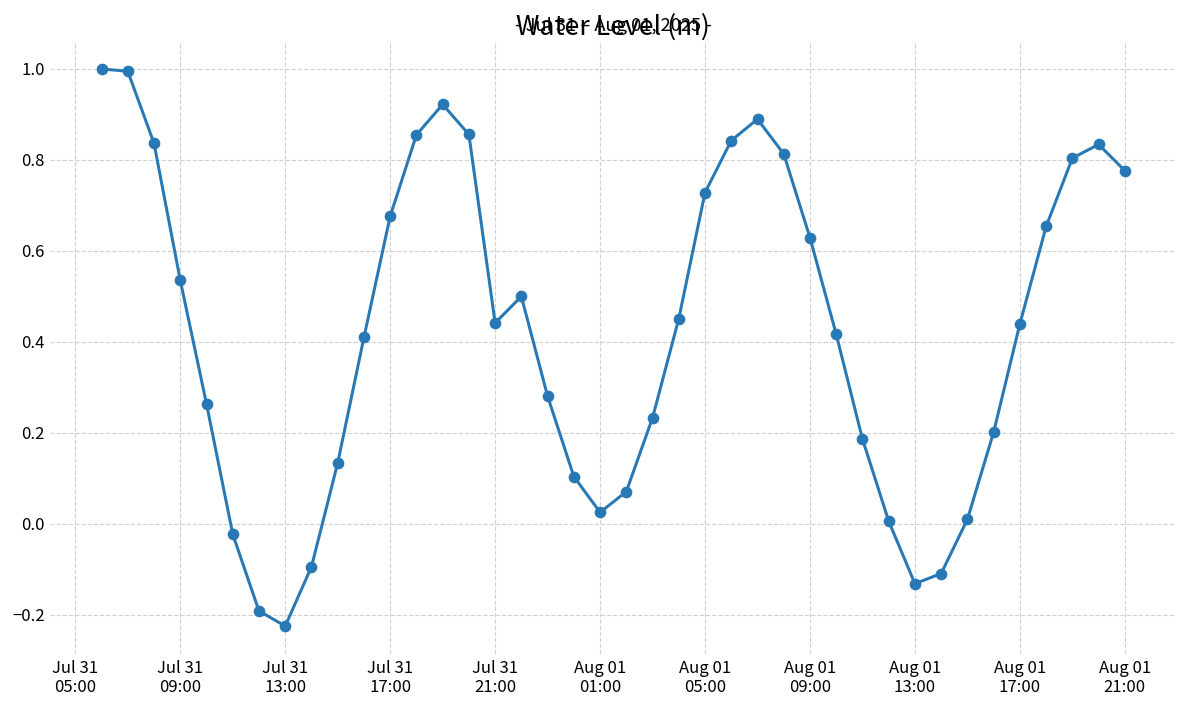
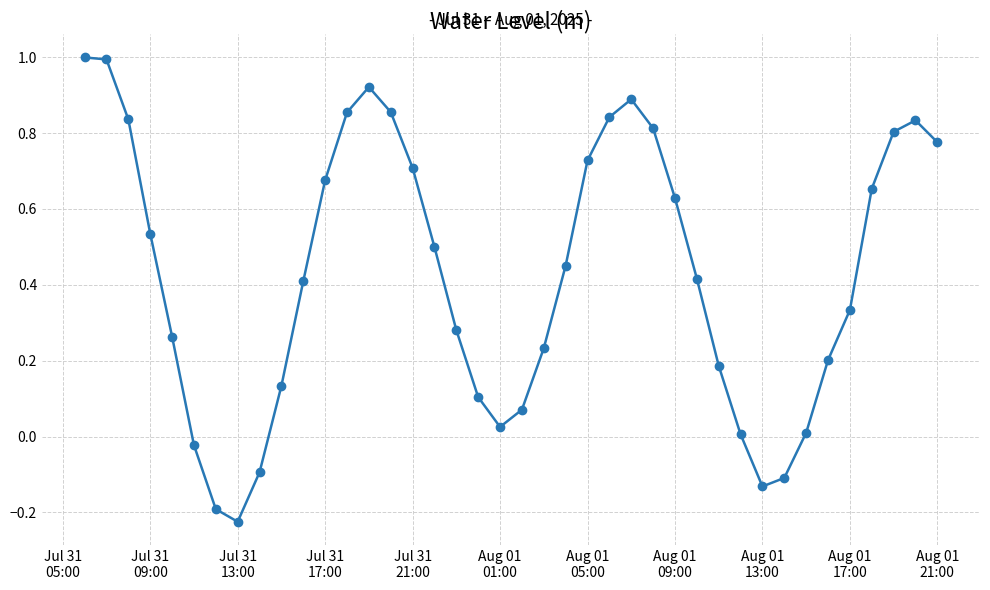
  {
    "Jul 31 09:00": 0.54,
    "Jul 31 13:00": -0.22,
    "Jul 31 17:00": 0.68,
-   "Jul 31 21:00": 0.44,
+   "Jul 31 21:00": 0.71,
    "Aug 01 01:00": 0.03,
    "Aug 01 05:00": 0.73,
    "Aug 01 09:00": 0.63,
    "Aug 01 13:00": -0.13,
-   "Aug 01 17:00": 0.44,
+   "Aug 01 17:00": 0.33,
    "Aug 01 21:00": 0.78
  }
